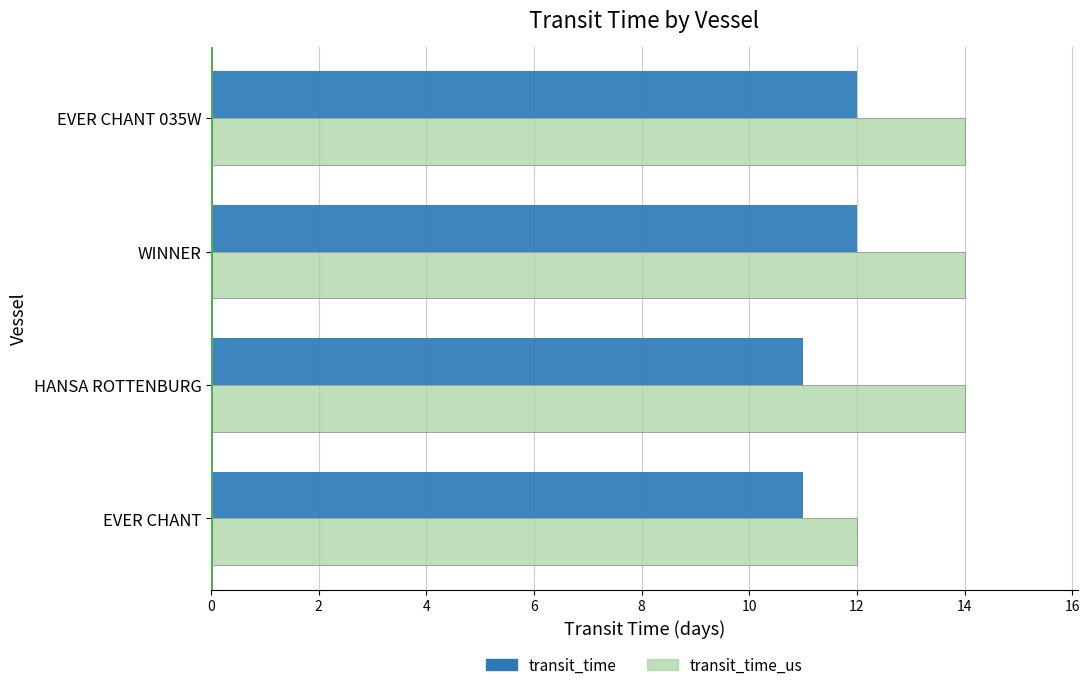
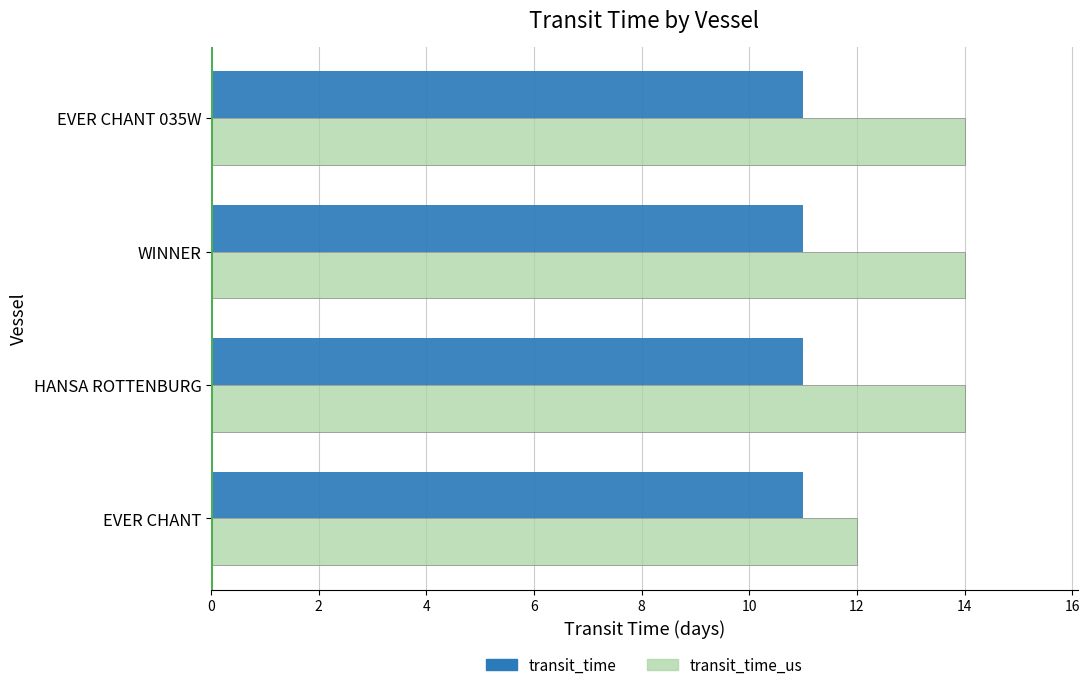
  {
    "transit_time": {
-     "EVER CHANT 035W": 12,
-     "WINNER": 12,
+     "EVER CHANT 035W": 11,
+     "WINNER": 11,
      "HANSA ROTTENBURG": 11,
      "EVER CHANT": 11
    },
    "transit_time_us": {
      "EVER CHANT 035W": 14,
      "WINNER": 14,
      "HANSA ROTTENBURG": 14,
      "EVER CHANT": 12
    }
  }
